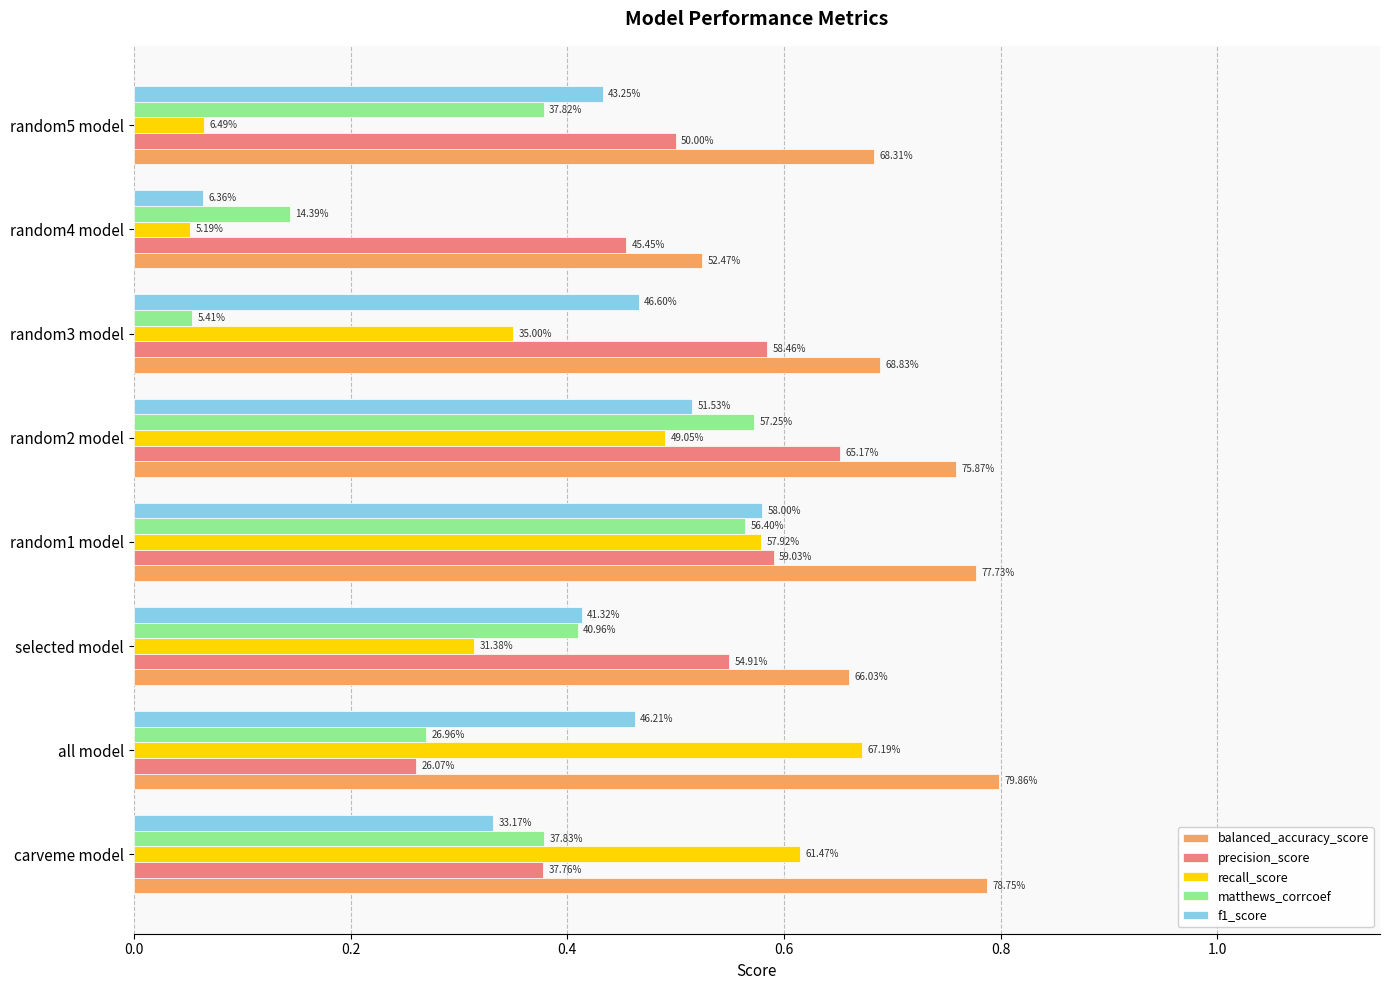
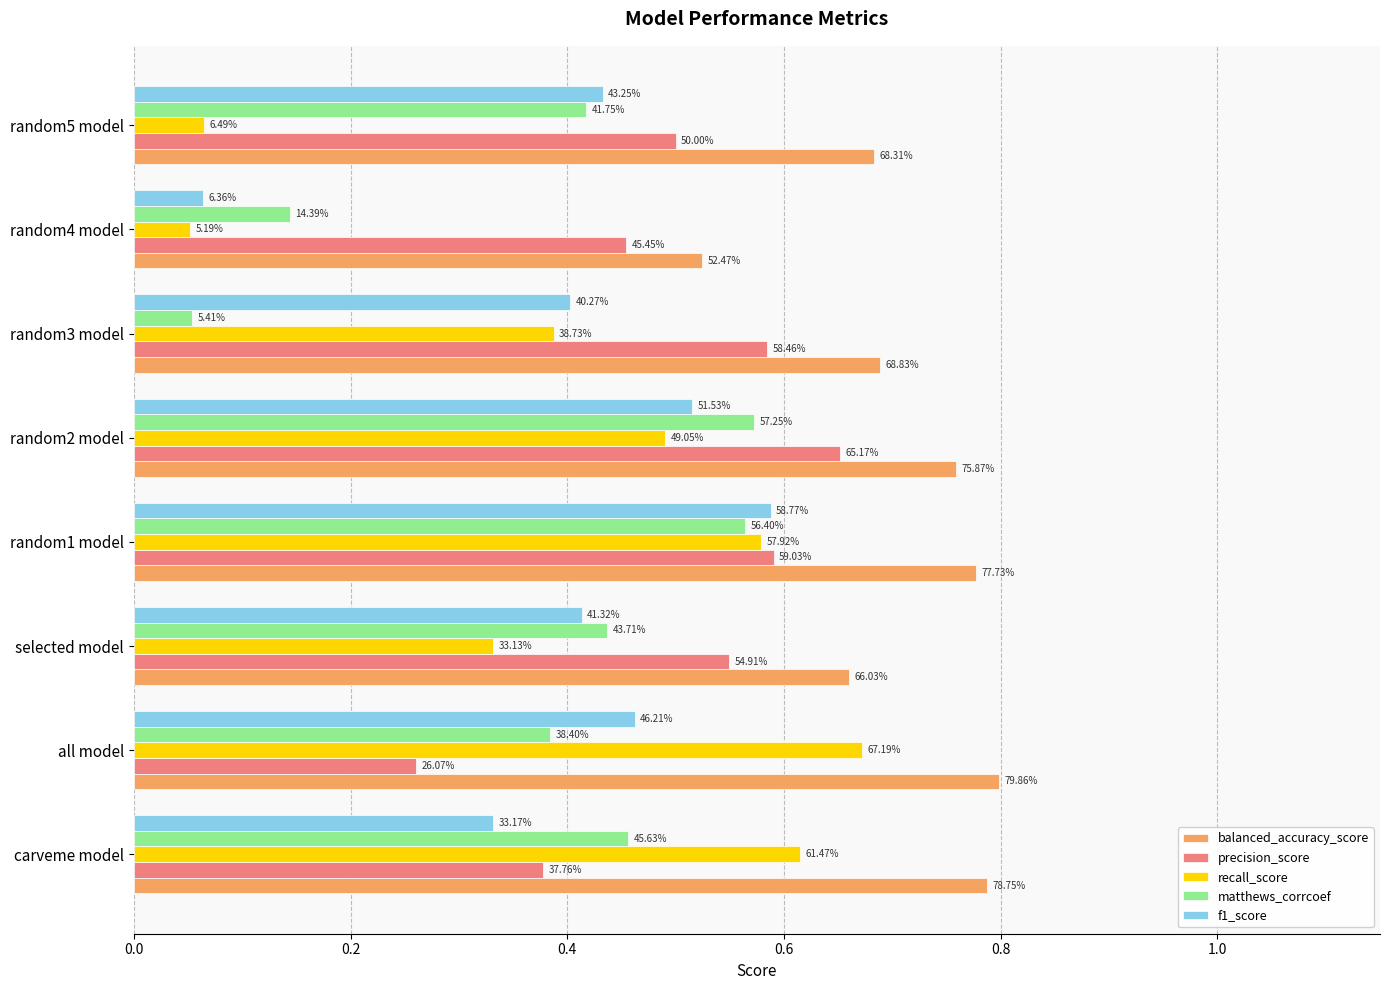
  {
    "recall_score": {
      "random5 model": "6.49%",
      "random4 model": "5.19%",
-     "random3 model": "35.00%",
+     "random3 model": "38.73%",
      "random2 model": "49.05%",
      "random1 model": "57.92%",
-     "selected model": "31.38%",
+     "selected model": "33.13%",
      "all model": "67.19%",
      "carveme model": "61.47%"
    },
    "matthews_corrcoef": {
-     "random5 model": "37.82%",
+     "random5 model": "41.75%",
      "random4 model": "14.39%",
      "random3 model": "5.41%",
      "random2 model": "57.25%",
      "random1 model": "56.40%",
-     "selected model": "40.96%",
-     "all model": "26.96%",
-     "carveme model": "37.83%"
+     "selected model": "43.71%",
+     "all model": "38.40%",
+     "carveme model": "45.63%"
    },
    "f1_score": {
      "random5 model": "43.25%",
      "random4 model": "6.36%",
-     "random3 model": "46.60%",
+     "random3 model": "40.27%",
      "random2 model": "51.53%",
-     "random1 model": "58.00%",
+     "random1 model": "58.77%",
      "selected model": "41.32%",
      "all model": "46.21%",
      "carveme model": "33.17%"
    }
  }
